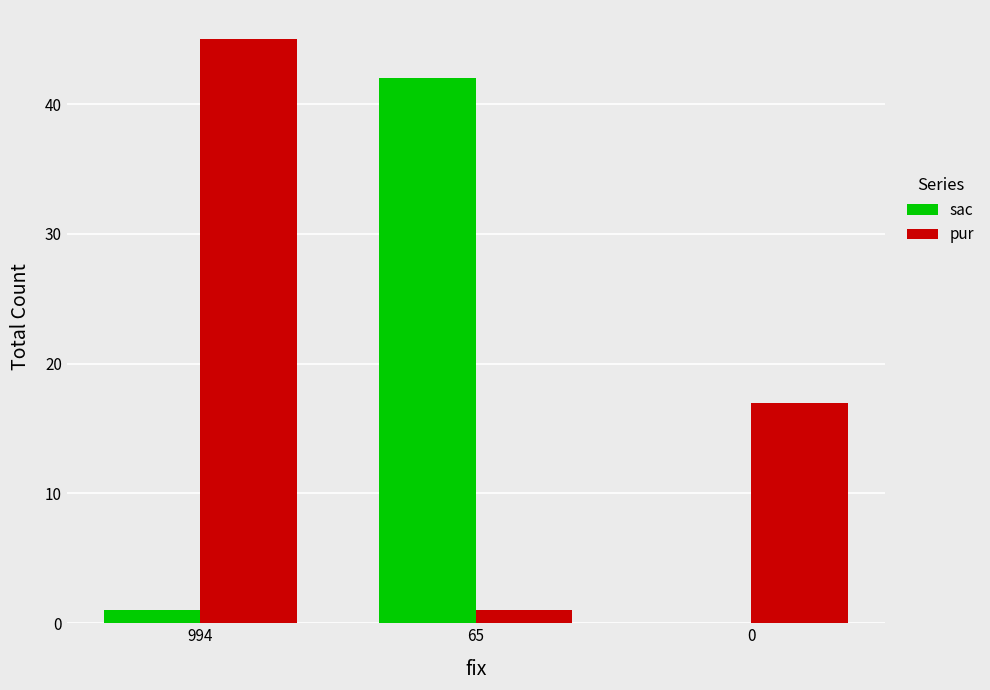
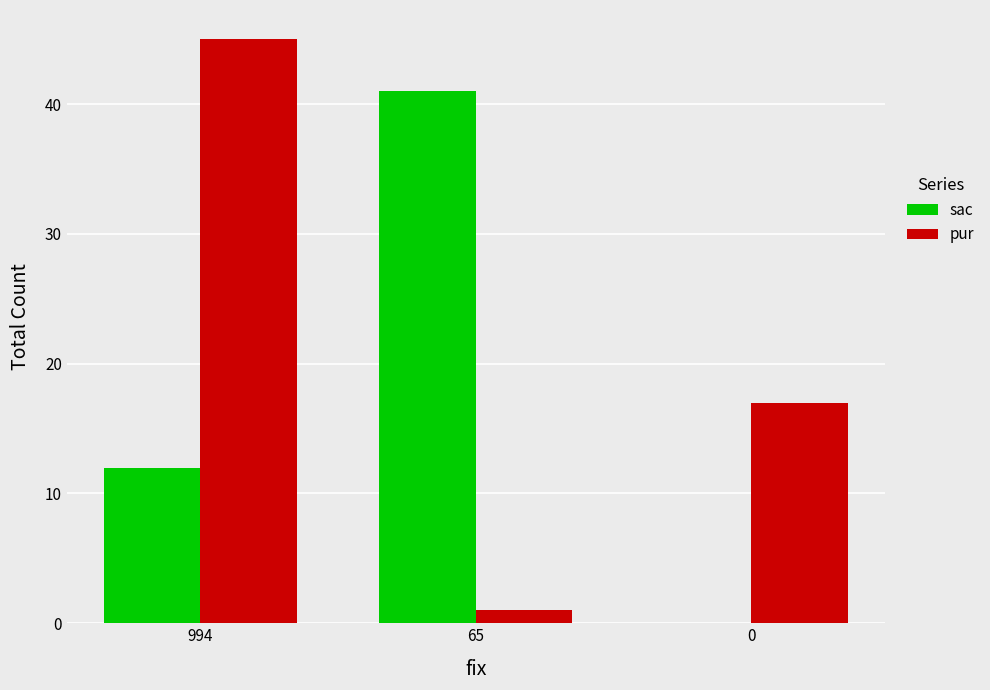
  {
    "sac": {
-     "994": 1,
-     "65": 42,
+     "994": 12,
+     "65": 41,
      "0": 0
    },
    "pur": {
      "994": 45,
      "65": 1,
      "0": 17
    }
  }
